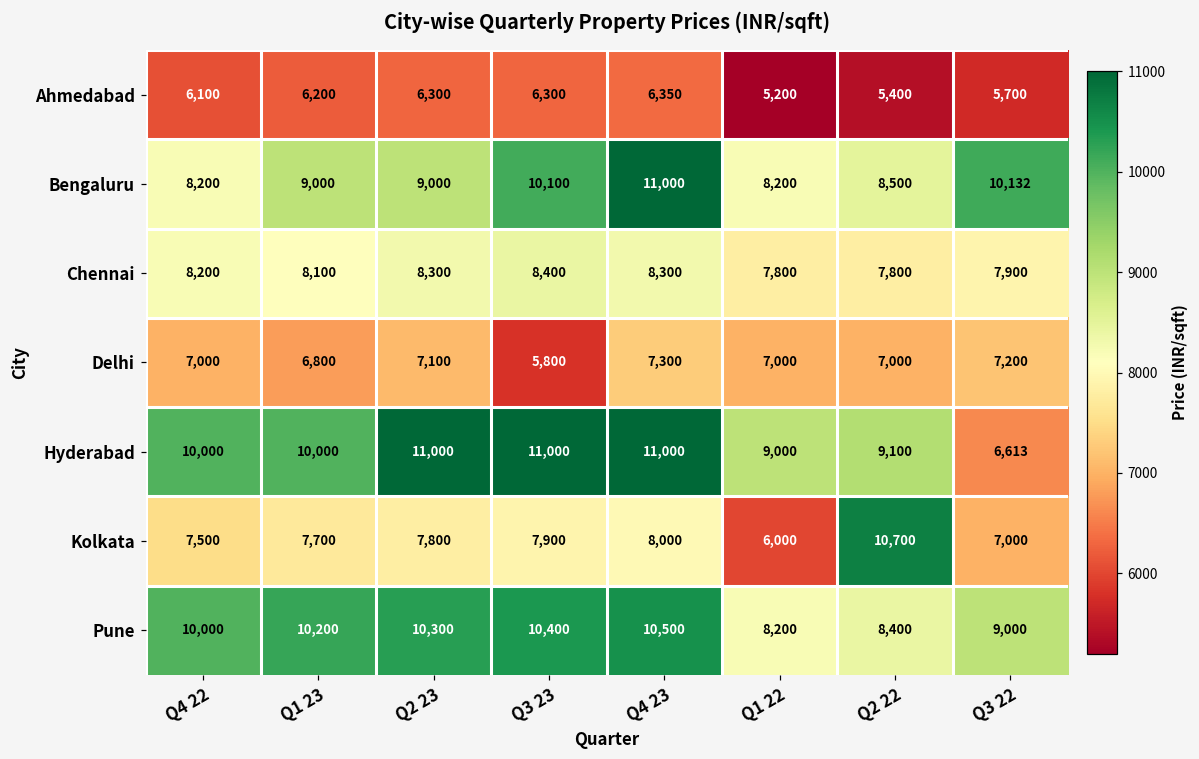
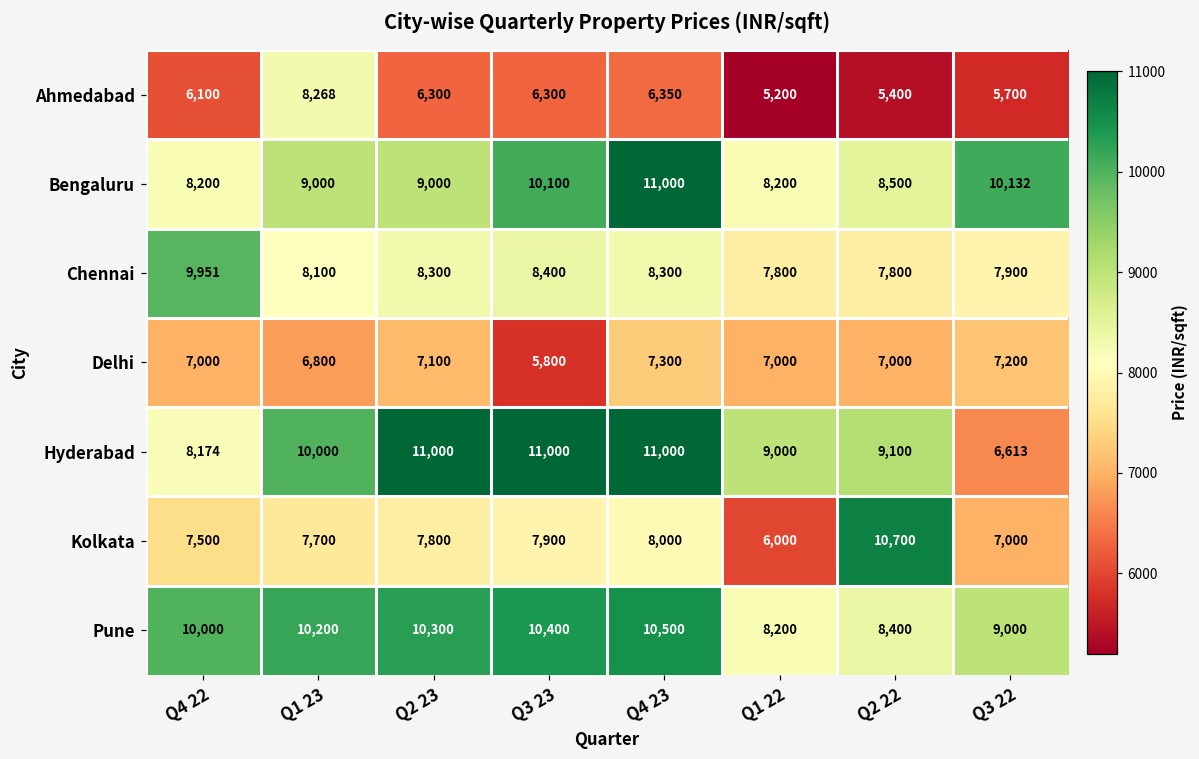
  {
    "Ahmedabad": {
      "Q4 22": "6,100",
-     "Q1 23": "6,200",
+     "Q1 23": "8,268",
      "Q2 23": "6,300",
      "Q3 23": "6,300",
      "Q4 23": "6,350",
      "Q1 22": "5,200",
      "Q2 22": "5,400",
      "Q3 22": "5,700"
    },
    "Bengaluru": {
      "Q4 22": "8,200",
      "Q1 23": "9,000",
      "Q2 23": "9,000",
      "Q3 23": "10,100",
      "Q4 23": "11,000",
      "Q1 22": "8,200",
      "Q2 22": "8,500",
      "Q3 22": "10,132"
    },
    "Chennai": {
-     "Q4 22": "8,200",
+     "Q4 22": "9,951",
      "Q1 23": "8,100",
      "Q2 23": "8,300",
      "Q3 23": "8,400",
      "Q4 23": "8,300",
      "Q1 22": "7,800",
      "Q2 22": "7,800",
      "Q3 22": "7,900"
    },
    "Delhi": {
      "Q4 22": "7,000",
      "Q1 23": "6,800",
      "Q2 23": "7,100",
      "Q3 23": "5,800",
      "Q4 23": "7,300",
      "Q1 22": "7,000",
      "Q2 22": "7,000",
      "Q3 22": "7,200"
    },
    "Hyderabad": {
-     "Q4 22": "10,000",
+     "Q4 22": "8,174",
      "Q1 23": "10,000",
      "Q2 23": "11,000",
      "Q3 23": "11,000",
      "Q4 23": "11,000",
      "Q1 22": "9,000",
      "Q2 22": "9,100",
      "Q3 22": "6,613"
    },
    "Kolkata": {
      "Q4 22": "7,500",
      "Q1 23": "7,700",
      "Q2 23": "7,800",
      "Q3 23": "7,900",
      "Q4 23": "8,000",
      "Q1 22": "6,000",
      "Q2 22": "10,700",
      "Q3 22": "7,000"
    },
    "Pune": {
      "Q4 22": "10,000",
      "Q1 23": "10,200",
      "Q2 23": "10,300",
      "Q3 23": "10,400",
      "Q4 23": "10,500",
      "Q1 22": "8,200",
      "Q2 22": "8,400",
      "Q3 22": "9,000"
    }
  }
